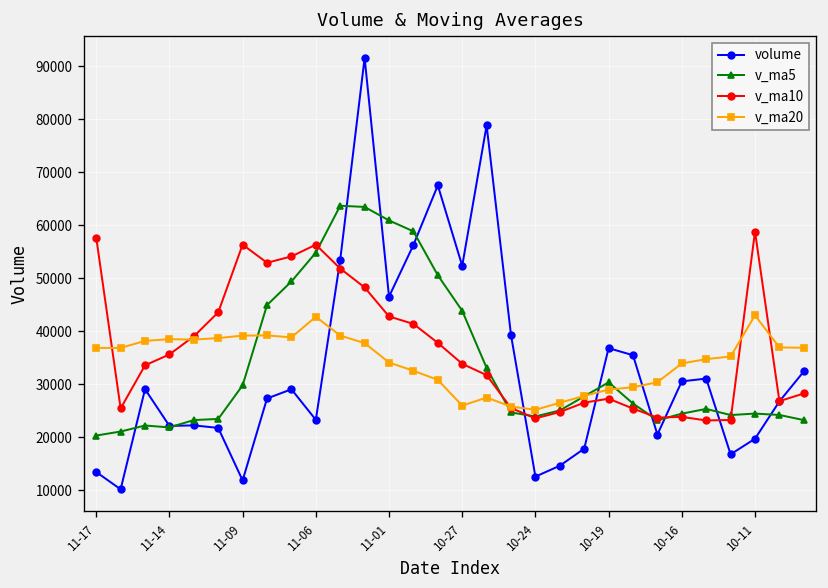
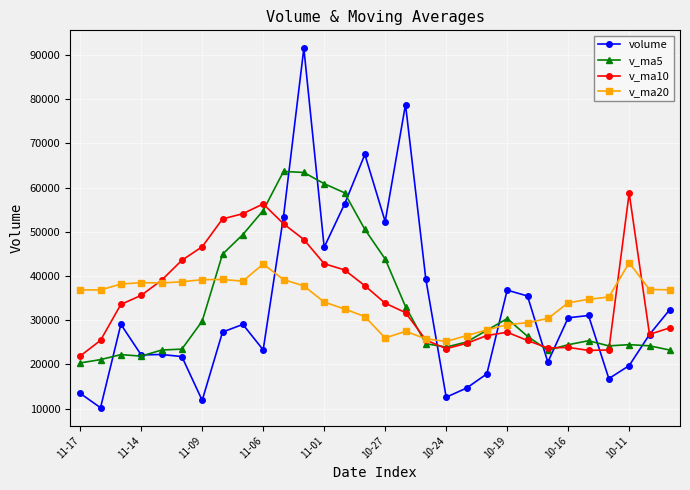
  {
    "volume": {
      "11-17": 13000,
      "11-09": 12000,
      "11-06": 23000,
      "11-01": 47000,
      "10-27": 52000,
      "10-24": 13000,
      "10-19": 37000,
      "10-16": 31000,
      "10-11": 20000
    },
    "v_ma5": {
      "11-17": 20000,
      "11-09": 30000,
      "11-06": 55000,
      "11-01": 61000,
      "10-27": 44000,
      "10-19": 30000,
      "10-16": 24000,
      "10-11": 24000
    },
    "v_ma10": {
-     "11-17": 58000,
+     "11-17": 22000,
      "11-14": 36000,
-     "11-09": 56000,
+     "11-09": 47000,
      "11-06": 56000,
      "11-01": 43000,
      "10-27": 34000,
      "10-19": 27000,
      "10-16": 24000,
      "10-11": 59000
    },
    "v_ma20": {
      "11-17": 37000,
      "11-14": 38000,
      "11-09": 39000,
      "11-06": 43000,
      "11-01": 34000,
      "10-27": 26000,
      "10-24": 25000,
      "10-19": 29000,
      "10-16": 34000,
      "10-11": 43000
    }
  }
